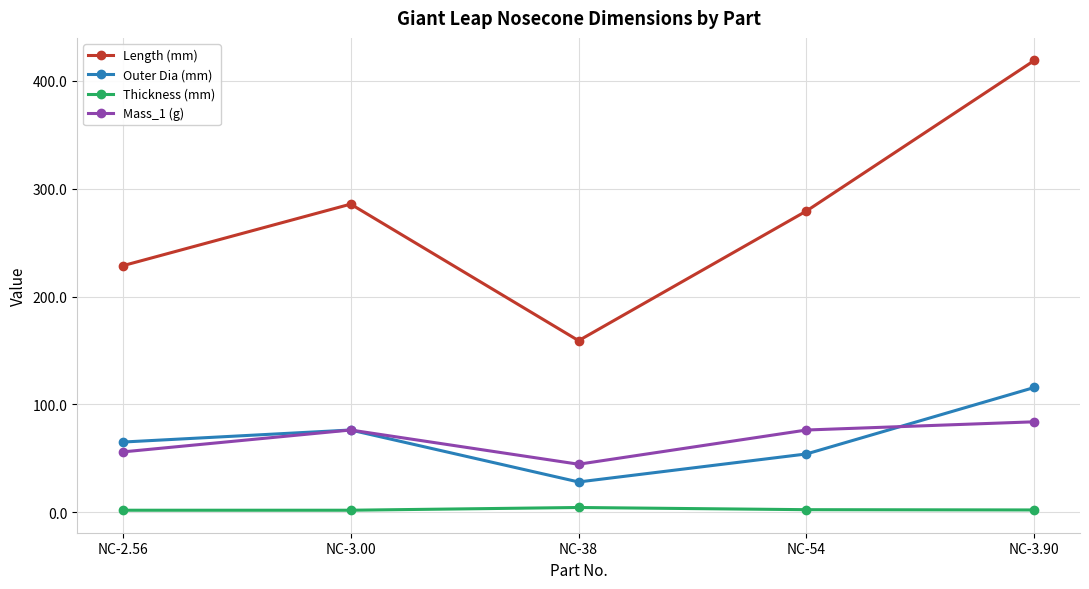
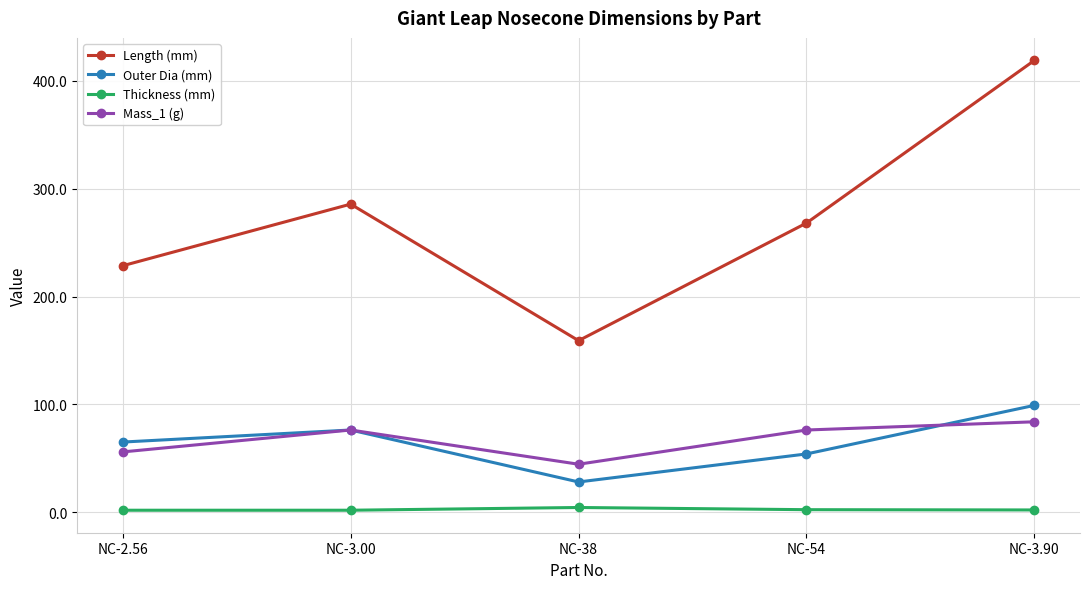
  {
    "Length (mm)": {
      "NC-2.56": 229,
      "NC-3.00": 286,
      "NC-38": 159,
-     "NC-54": 279,
+     "NC-54": 268,
      "NC-3.90": 419
    },
    "Outer Dia (mm)": {
      "NC-2.56": 65,
      "NC-38": 28,
      "NC-54": 54,
-     "NC-3.90": 116
+     "NC-3.90": 99
    },
    "Thickness (mm)": {
      "NC-2.56": 2,
      "NC-3.00": 2,
      "NC-38": 4,
      "NC-54": 2,
      "NC-3.90": 2
    },
    "Mass_1 (g)": {
      "NC-2.56": 56,
      "NC-38": 44,
      "NC-54": 76,
      "NC-3.90": 84
    }
  }
